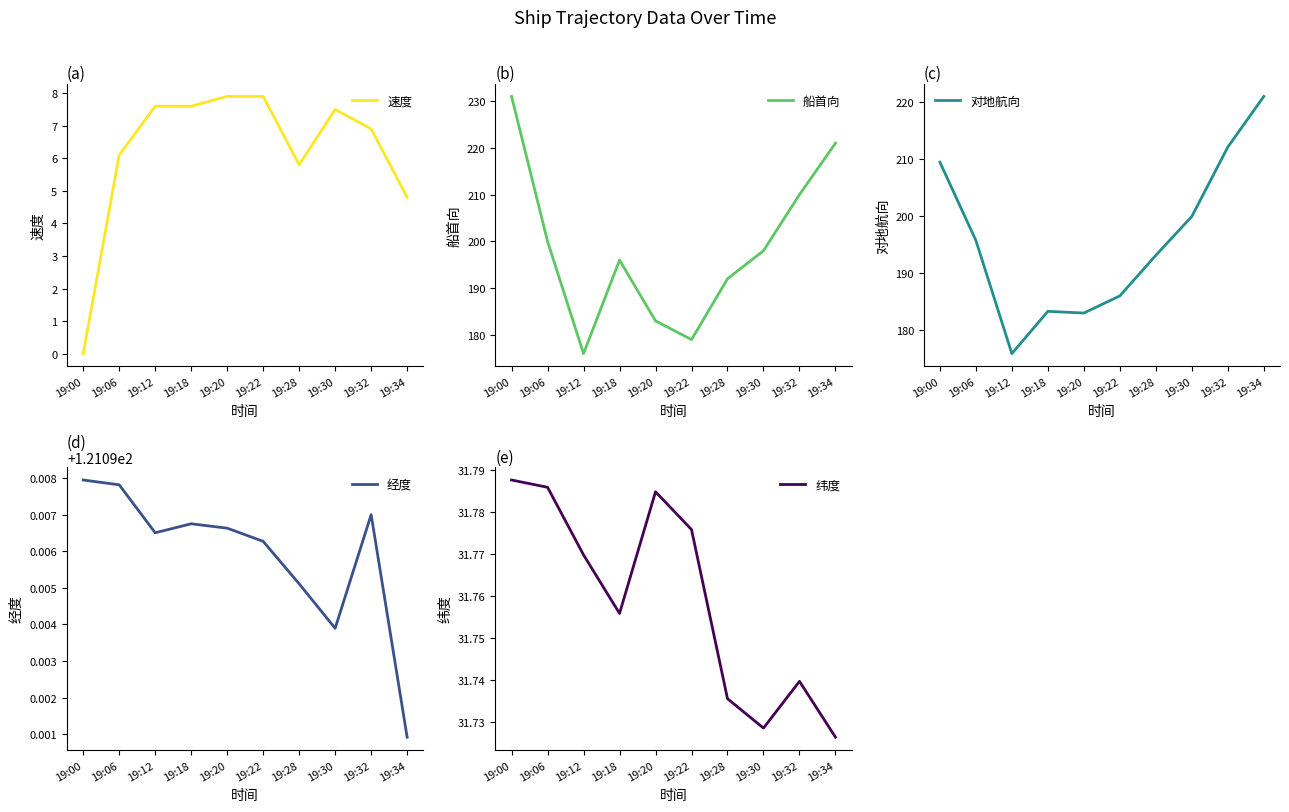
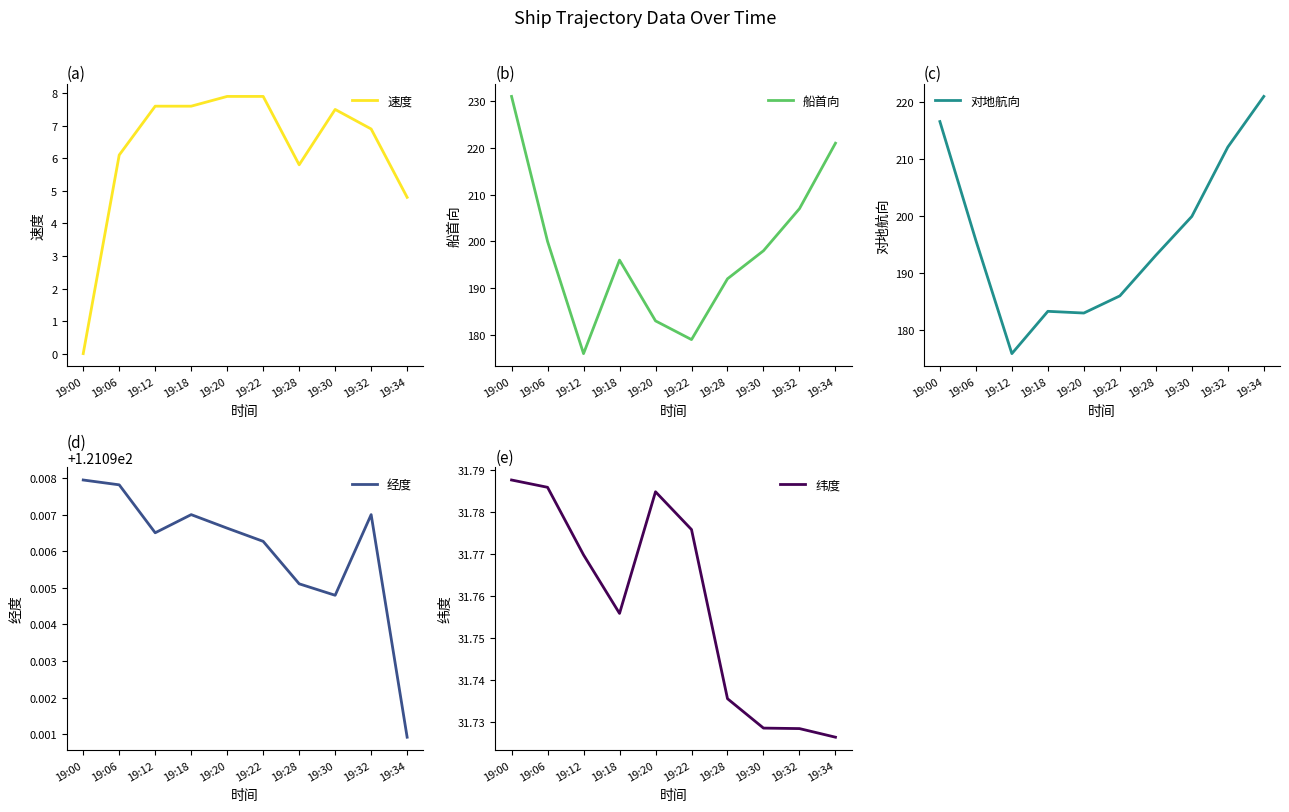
  {
    "(a)": {
      "19:00": 0.0,
      "19:06": 6.1,
      "19:12": 7.6,
      "19:18": 7.6,
      "19:20": 7.9,
      "19:22": 7.9,
      "19:28": 5.8,
      "19:30": 7.5,
      "19:32": 6.9,
      "19:34": 4.8
    },
    "(b)": {
      "19:00": 231,
      "19:06": 200,
      "19:12": 176,
      "19:18": 196,
      "19:20": 183,
      "19:22": 179,
      "19:28": 192,
      "19:30": 198,
-     "19:32": 210,
+     "19:32": 207,
      "19:34": 221
    },
    "(c)": {
-     "19:00": 209,
+     "19:00": 217,
      "19:06": 196,
      "19:12": 176,
      "19:18": 183,
      "19:20": 183,
      "19:22": 186,
      "19:28": 193,
      "19:30": 200,
      "19:32": 212,
      "19:34": 221
    },
    "(d)": {
      "19:00": 121.0979,
      "19:06": 121.0978,
      "19:12": 121.0965,
-     "19:18": 121.0968,
+     "19:18": 121.0970,
      "19:20": 121.0966,
      "19:22": 121.0963,
      "19:28": 121.0951,
-     "19:30": 121.0939,
+     "19:30": 121.0948,
      "19:32": 121.0970,
      "19:34": 121.0909
    },
    "(e)": {
      "19:00": 31.788,
      "19:06": 31.786,
      "19:12": 31.770,
      "19:18": 31.756,
      "19:20": 31.785,
      "19:22": 31.776,
      "19:28": 31.736,
      "19:30": 31.729,
-     "19:32": 31.740,
+     "19:32": 31.729,
      "19:34": 31.726
    }
  }
